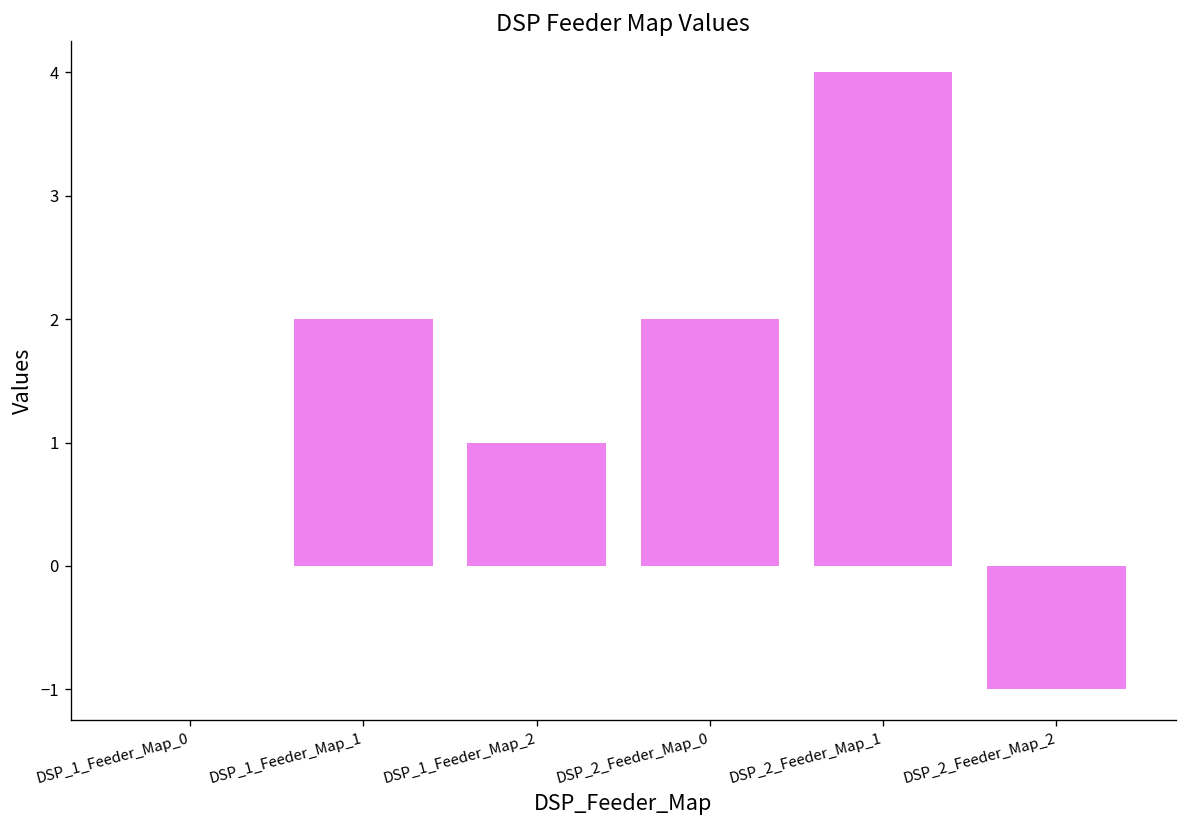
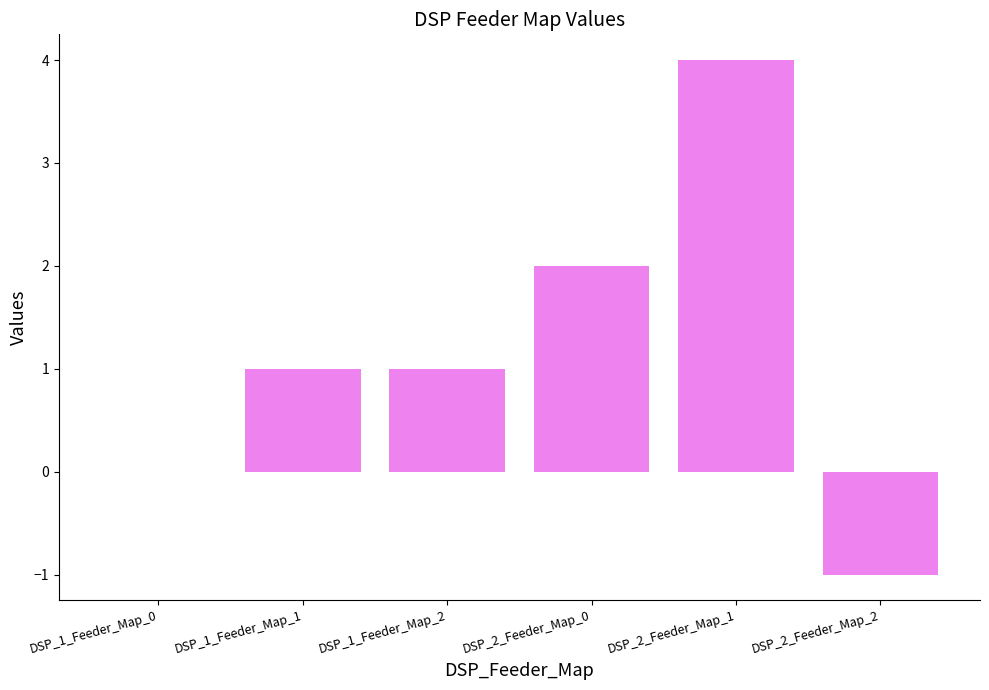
  {
    "DSP_1_Feeder_Map_0": 0,
-   "DSP_1_Feeder_Map_1": 2,
+   "DSP_1_Feeder_Map_1": 1,
    "DSP_1_Feeder_Map_2": 1,
    "DSP_2_Feeder_Map_0": 2,
    "DSP_2_Feeder_Map_1": 4,
    "DSP_2_Feeder_Map_2": -1
  }
